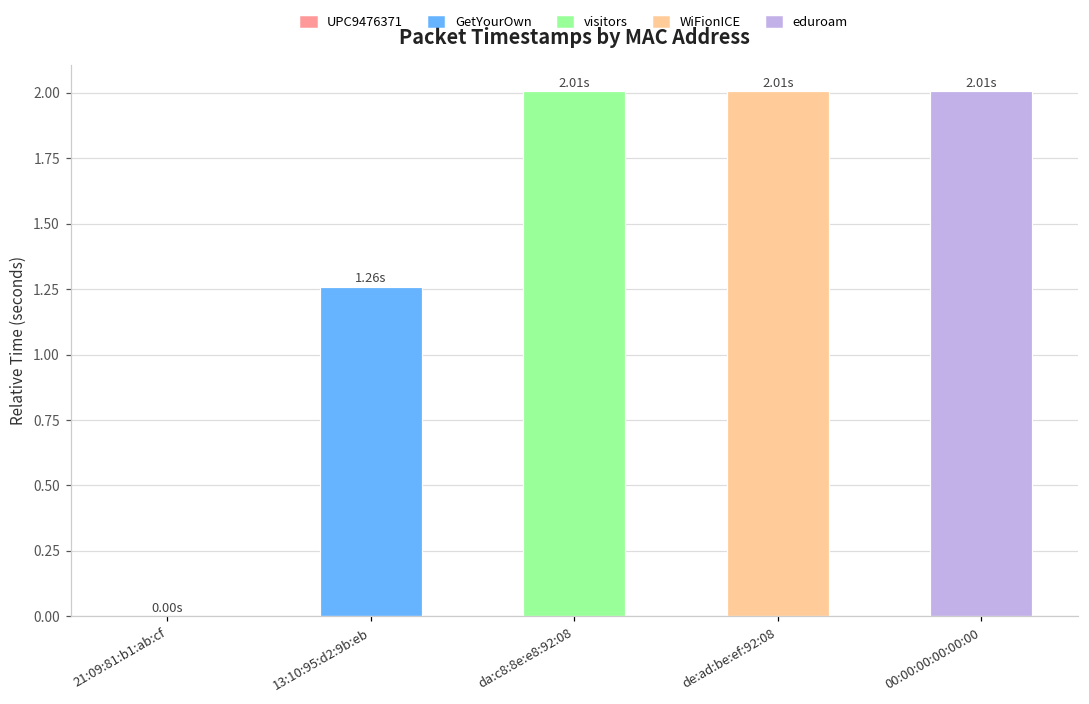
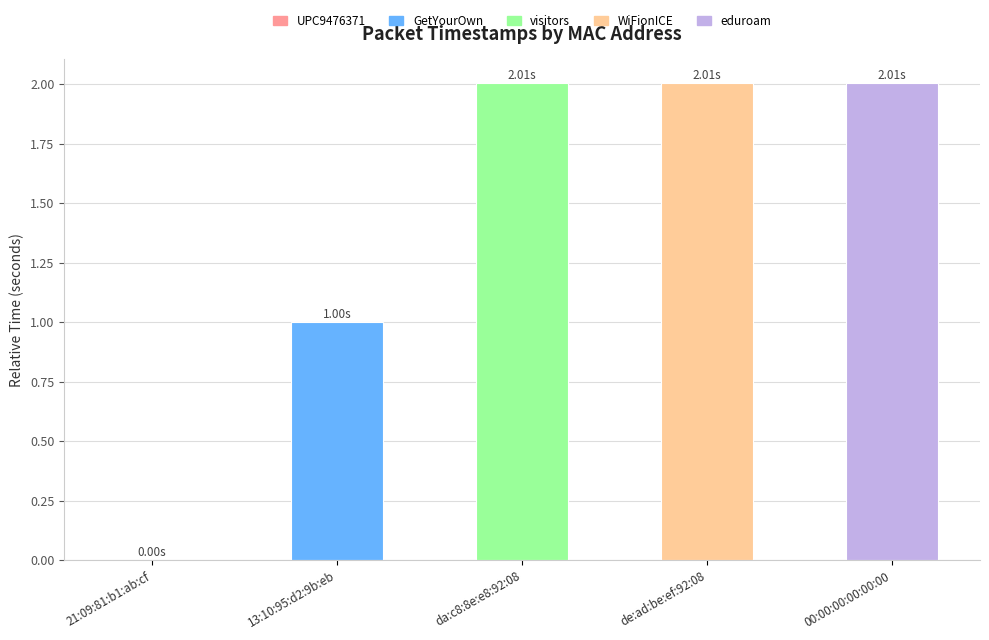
  {
    "21:09:81:b1:ab:cf": "0.00s",
-   "13:10:95:d2:9b:eb": "1.26s",
+   "13:10:95:d2:9b:eb": "1.00s",
    "da:c8:8e:e8:92:08": "2.01s",
    "de:ad:be:ef:92:08": "2.01s",
    "00:00:00:00:00:00": "2.01s"
  }
